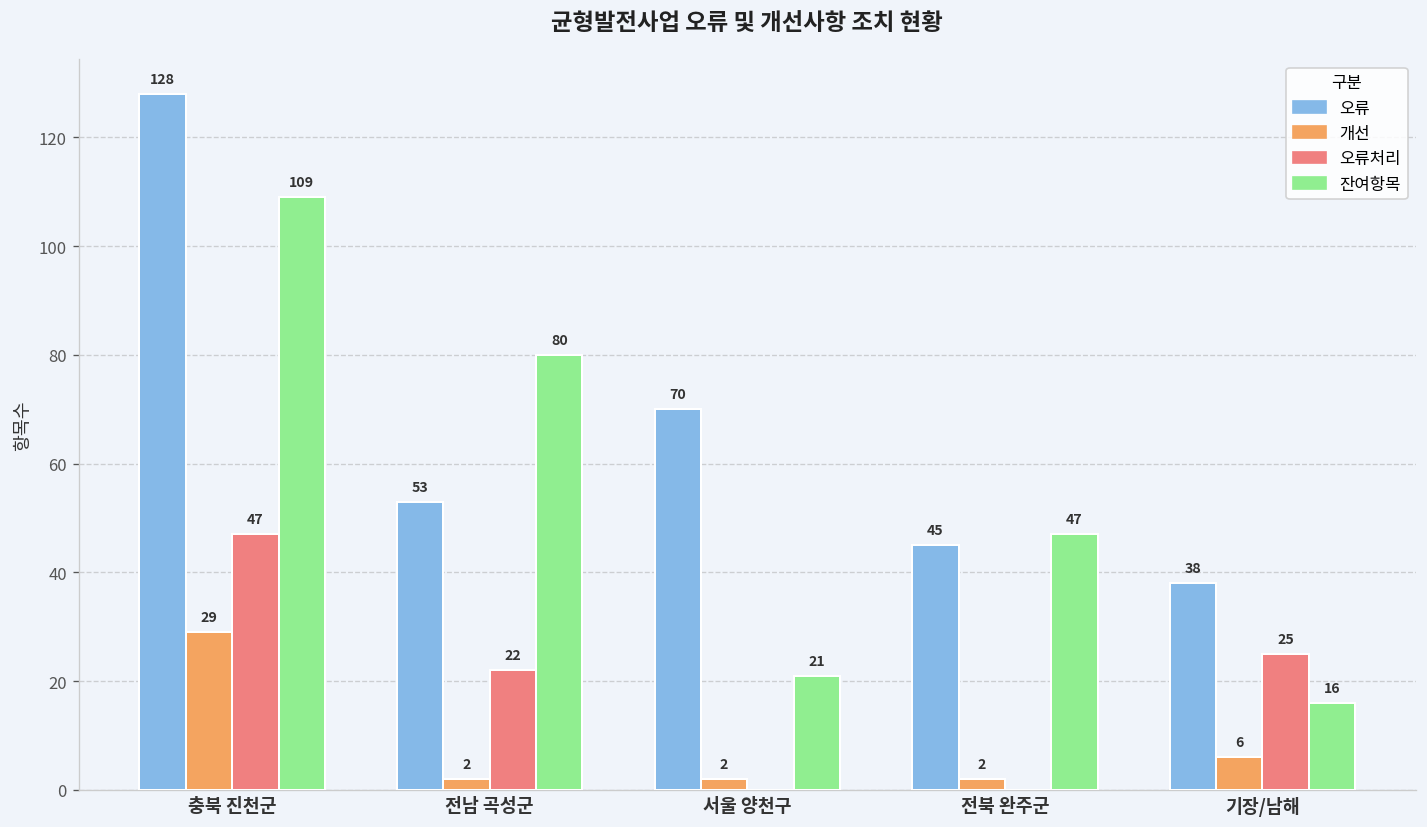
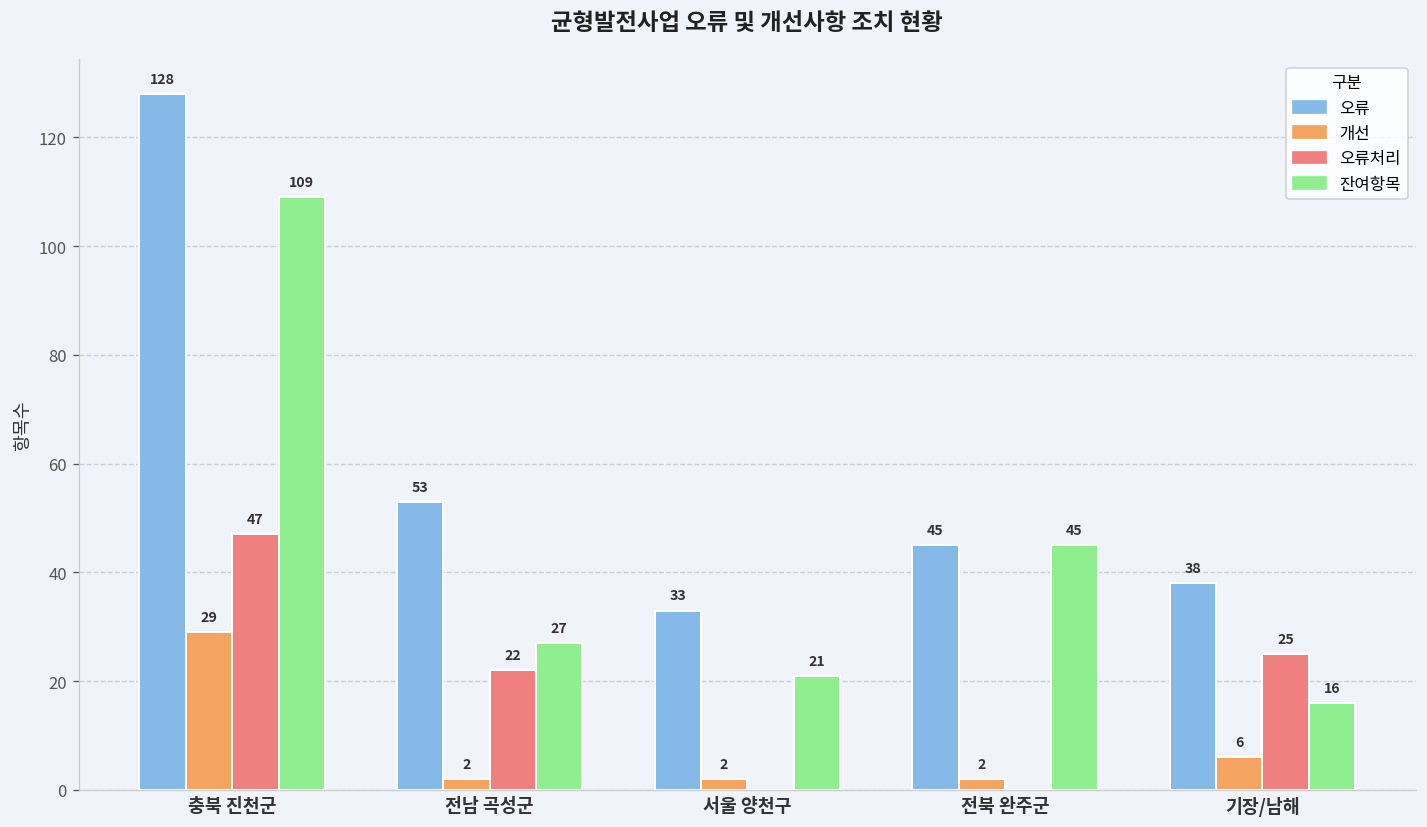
  {
    "오류": {
      "충북 진천군": 128,
      "전남 곡성군": 53,
-     "서울 양천구": 70,
+     "서울 양천구": 33,
      "전북 완주군": 45,
      "기장/남해": 38
    },
    "잔여항목": {
      "충북 진천군": 109,
-     "전남 곡성군": 80,
+     "전남 곡성군": 27,
      "서울 양천구": 21,
-     "전북 완주군": 47,
+     "전북 완주군": 45,
      "기장/남해": 16
    }
  }
